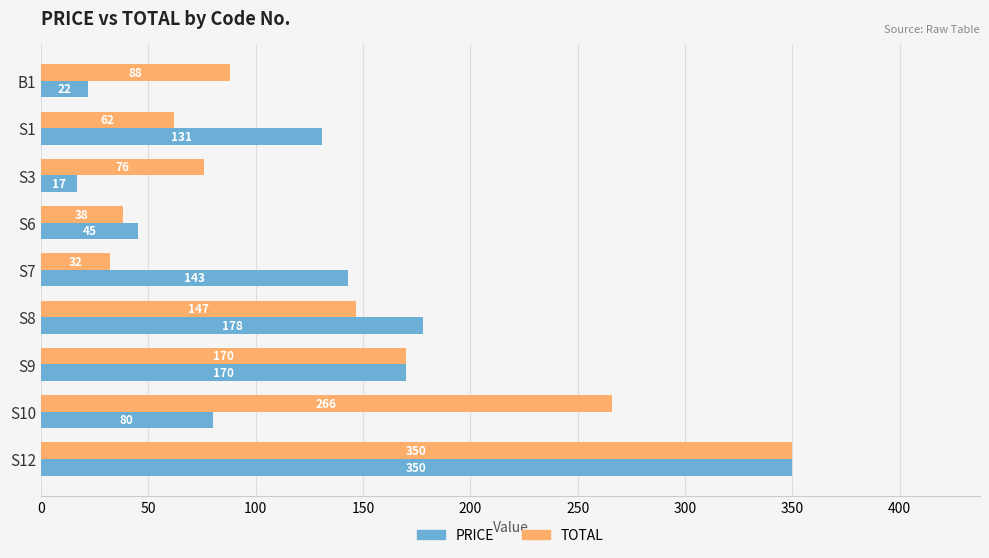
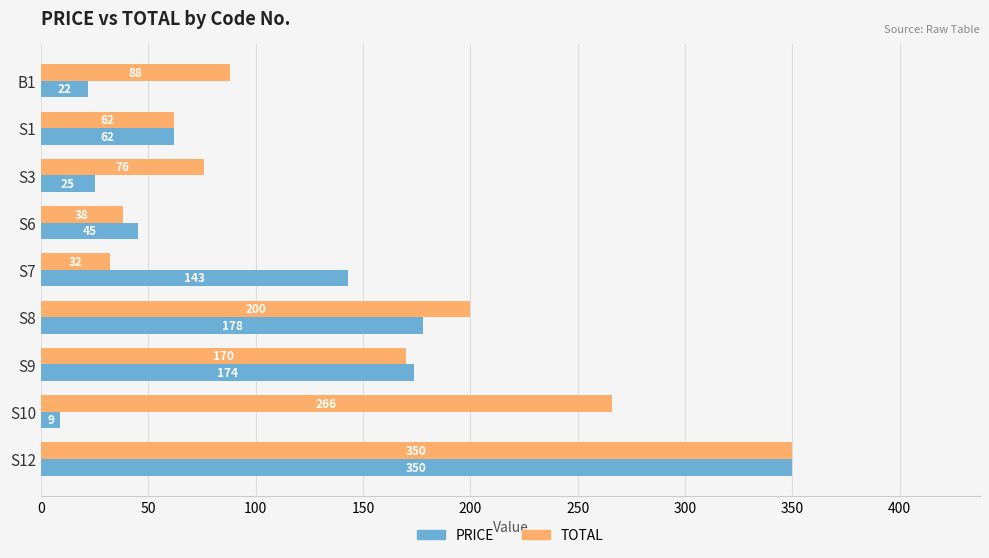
  {
    "PRICE": {
      "B1": 22,
-     "S1": 131,
-     "S3": 17,
+     "S1": 62,
+     "S3": 25,
      "S6": 45,
      "S7": 143,
      "S8": 178,
-     "S9": 170,
-     "S10": 80,
+     "S9": 174,
+     "S10": 9,
      "S12": 350
    },
    "TOTAL": {
      "B1": 88,
      "S1": 62,
      "S3": 76,
      "S6": 38,
      "S7": 32,
-     "S8": 147,
+     "S8": 200,
      "S9": 170,
      "S10": 266,
      "S12": 350
    }
  }
